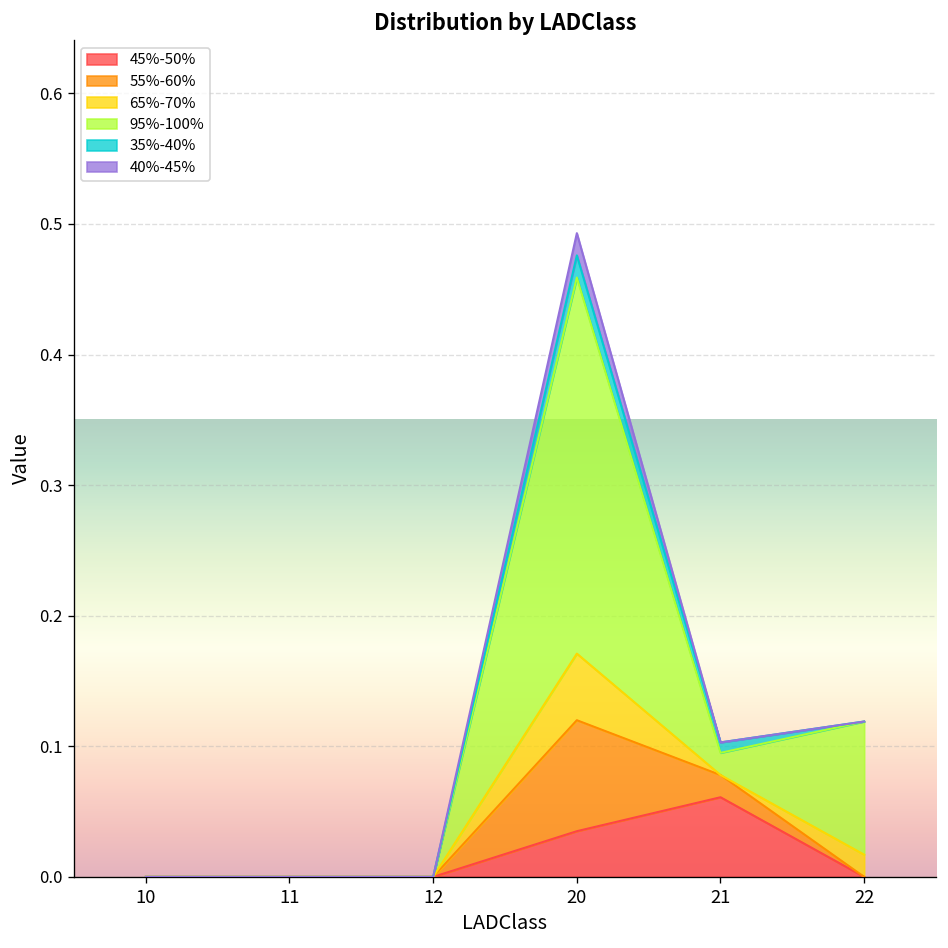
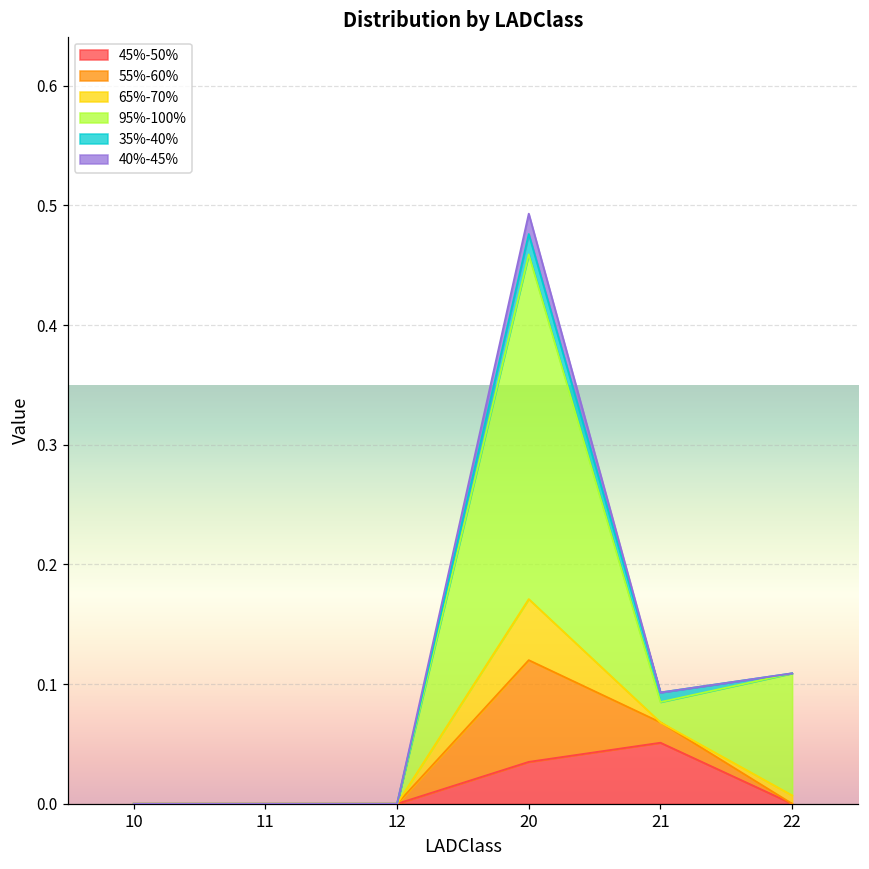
  {
    "45%-50%": {
      "20": 0.035,
-     "21": 0.061
+     "21": 0.051
    },
    "55%-60%": {
      "20": 0.085
    },
    "65%-70%": {
      "20": 0.051,
-     "22": 0.017
+     "22": 0.007
    },
    "95%-100%": {
      "20": 0.288,
      "21": 0.017
    },
    "35%-40%": {
      "20": 0.017
    },
    "40%-45%": {
      "20": 0.017
    }
  }
